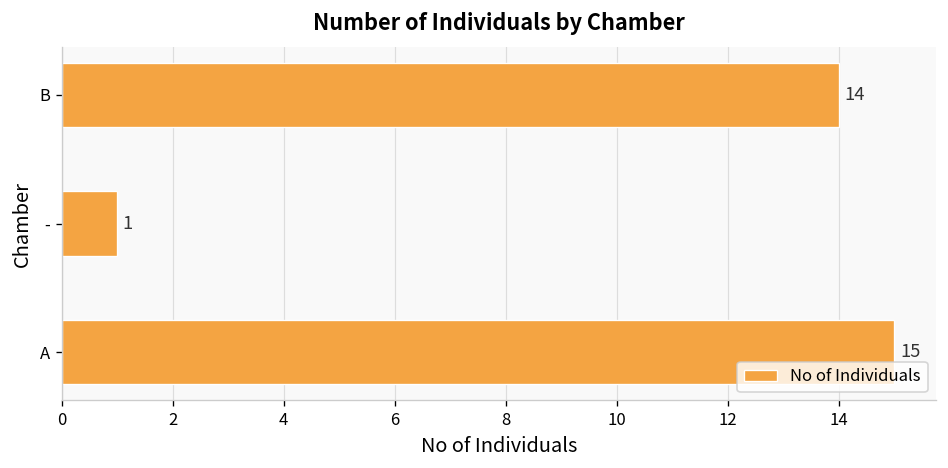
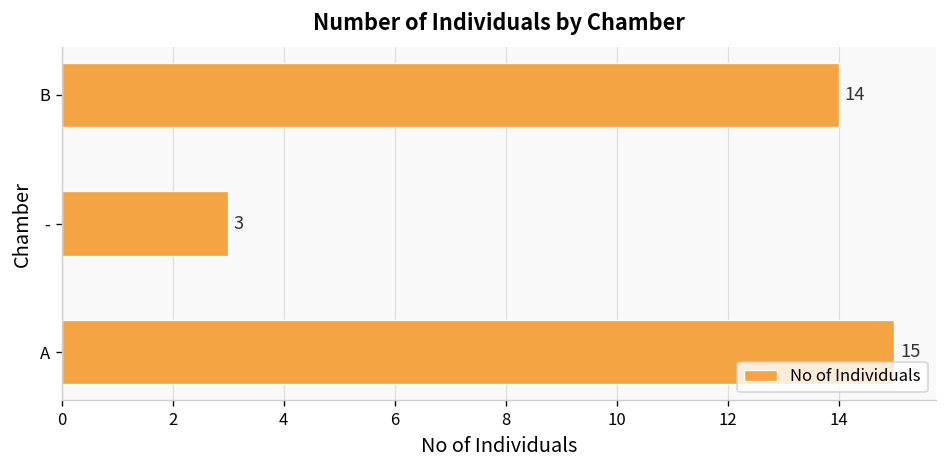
  {
    "B": 14,
-   "-": 1
+   "-": 3
  }
